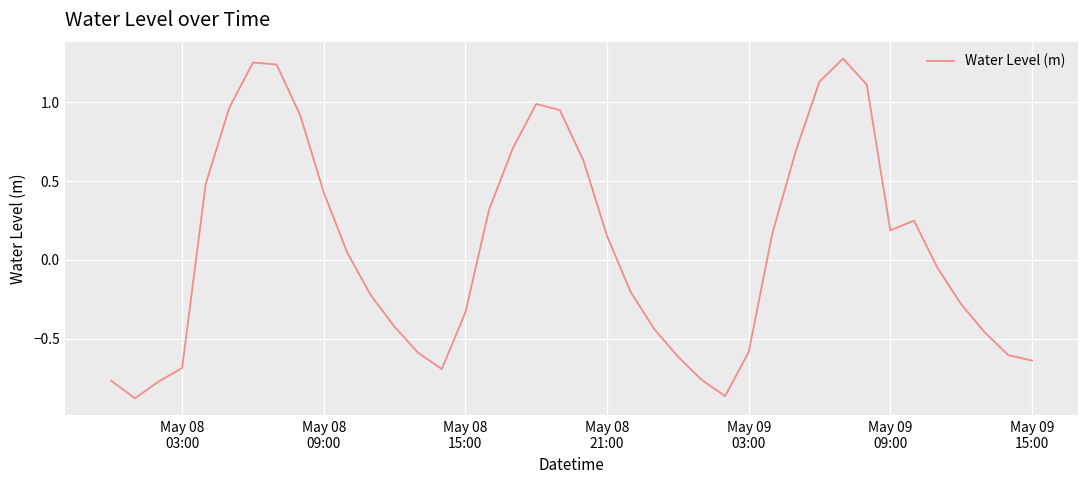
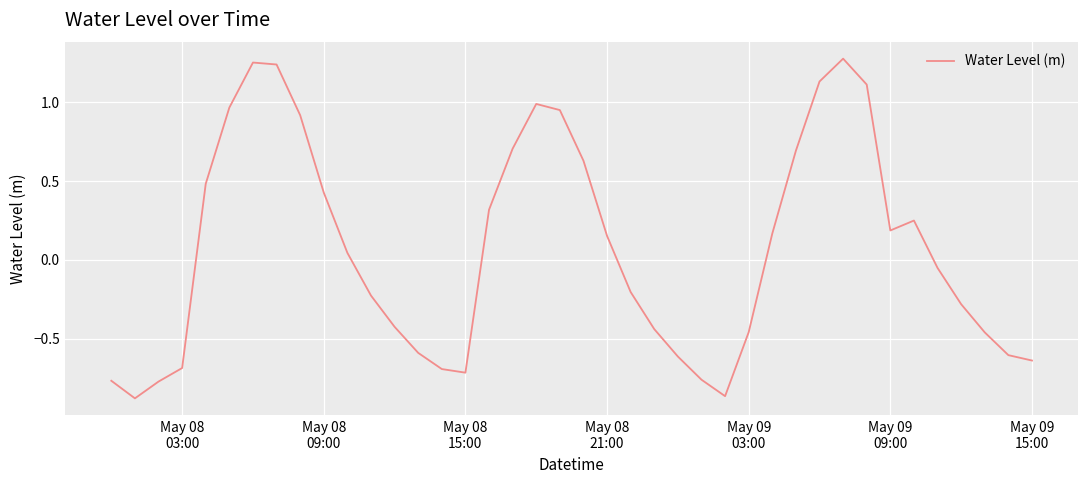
  {
    "May 08 03:00": -0.69,
    "May 08 09:00": 0.43,
-   "May 08 15:00": -0.33,
+   "May 08 15:00": -0.72,
    "May 08 21:00": 0.15,
-   "May 09 03:00": -0.59,
+   "May 09 03:00": -0.46,
    "May 09 09:00": 0.19,
    "May 09 15:00": -0.64
  }
